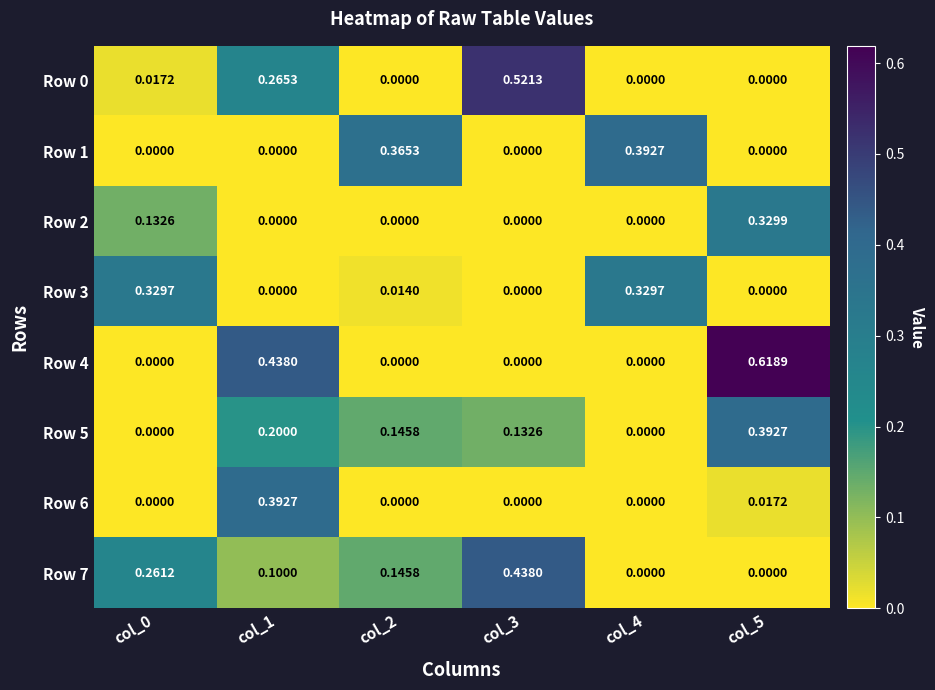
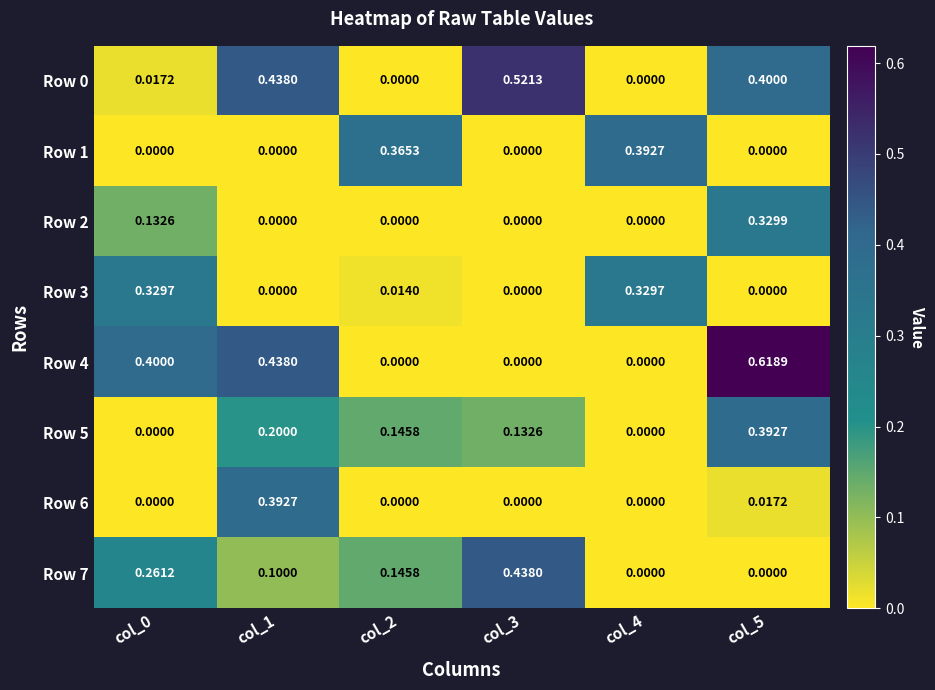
  {
    "Row 0": {
      "col_0": 0.0172,
-     "col_1": 0.2653,
+     "col_1": 0.4380,
      "col_2": 0.0000,
      "col_3": 0.5213,
      "col_4": 0.0000,
-     "col_5": 0.0000
+     "col_5": 0.4000
    },
    "Row 1": {
      "col_0": 0.0000,
      "col_1": 0.0000,
      "col_2": 0.3653,
      "col_3": 0.0000,
      "col_4": 0.3927,
      "col_5": 0.0000
    },
    "Row 2": {
      "col_0": 0.1326,
      "col_1": 0.0000,
      "col_2": 0.0000,
      "col_3": 0.0000,
      "col_4": 0.0000,
      "col_5": 0.3299
    },
    "Row 3": {
      "col_0": 0.3297,
      "col_1": 0.0000,
      "col_2": 0.0140,
      "col_3": 0.0000,
      "col_4": 0.3297,
      "col_5": 0.0000
    },
    "Row 4": {
-     "col_0": 0.0000,
+     "col_0": 0.4000,
      "col_1": 0.4380,
      "col_2": 0.0000,
      "col_3": 0.0000,
      "col_4": 0.0000,
      "col_5": 0.6189
    },
    "Row 5": {
      "col_0": 0.0000,
      "col_1": 0.2000,
      "col_2": 0.1458,
      "col_3": 0.1326,
      "col_4": 0.0000,
      "col_5": 0.3927
    },
    "Row 6": {
      "col_0": 0.0000,
      "col_1": 0.3927,
      "col_2": 0.0000,
      "col_3": 0.0000,
      "col_4": 0.0000,
      "col_5": 0.0172
    },
    "Row 7": {
      "col_0": 0.2612,
      "col_1": 0.1000,
      "col_2": 0.1458,
      "col_3": 0.4380,
      "col_4": 0.0000,
      "col_5": 0.0000
    }
  }
